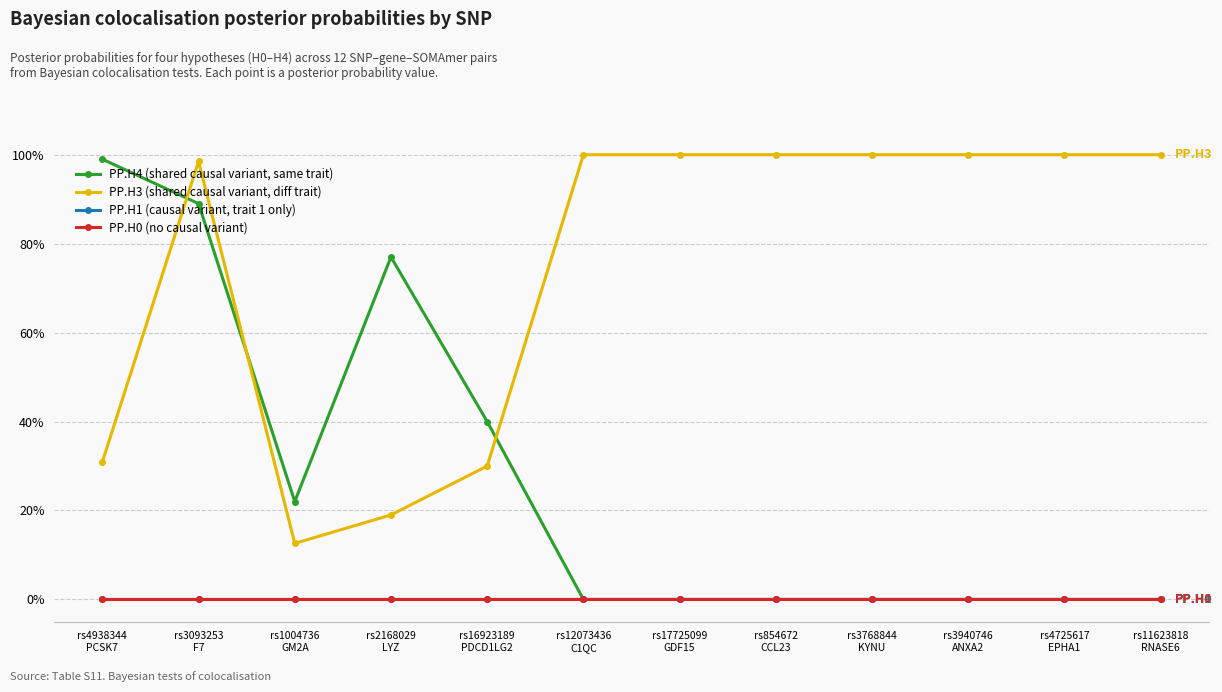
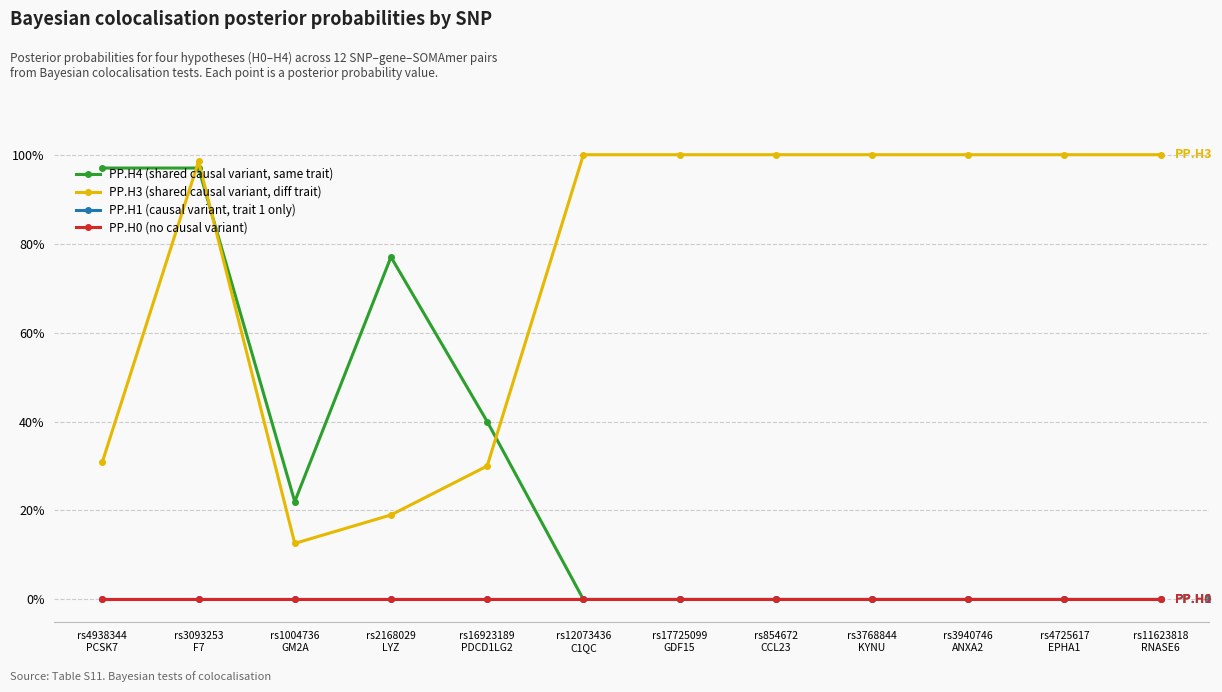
  {
    "PP.H4 (shared causal variant, same trait)": {
-     "rs4938344 PCSK7": "99%",
-     "rs3093253 F7": "89%",
+     "rs4938344 PCSK7": "97%",
+     "rs3093253 F7": "97%",
      "rs1004736 GM2A": "22%",
      "rs2168029 LYZ": "77%",
      "rs16923189 PDCD1LG2": "40%"
    },
    "PP.H3 (shared causal variant, diff trait)": {
      "rs4938344 PCSK7": "31%",
      "rs3093253 F7": "99%",
      "rs1004736 GM2A": "13%",
      "rs2168029 LYZ": "19%",
      "rs16923189 PDCD1LG2": "30%",
      "rs12073436 C1QC": "100%",
      "rs17725099 GDF15": "100%",
      "rs854672 CCL23": "100%",
      "rs3768844 KYNU": "100%",
      "rs3940746 ANXA2": "100%",
      "rs4725617 EPHA1": "100%",
      "rs11623818 RNASE6": "100%"
    },
    "PP.H0 (no causal variant)": {
      "rs4938344 PCSK7": "0%",
      "rs3093253 F7": "0%",
      "rs1004736 GM2A": "0%",
      "rs2168029 LYZ": "0%",
      "rs16923189 PDCD1LG2": "0%"
    }
  }
